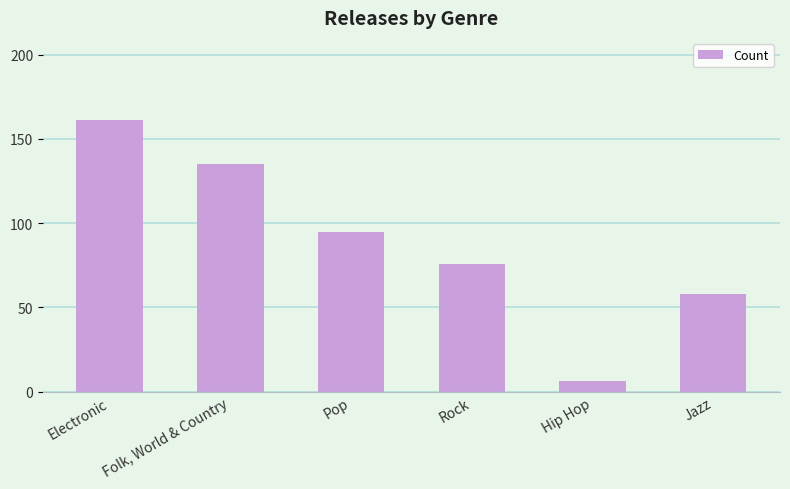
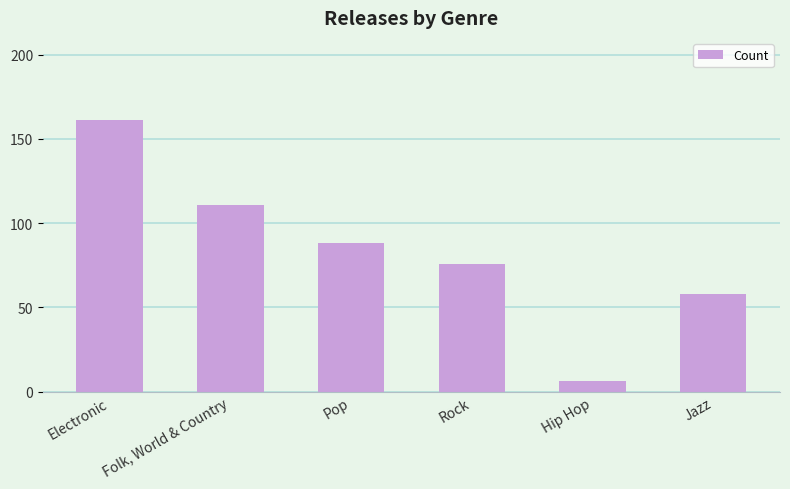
  {
    "Electronic": 161,
-   "Folk, World & Country": 135,
-   "Pop": 95,
+   "Folk, World & Country": 111,
+   "Pop": 88,
    "Rock": 76,
    "Hip Hop": 6,
    "Jazz": 58
  }
